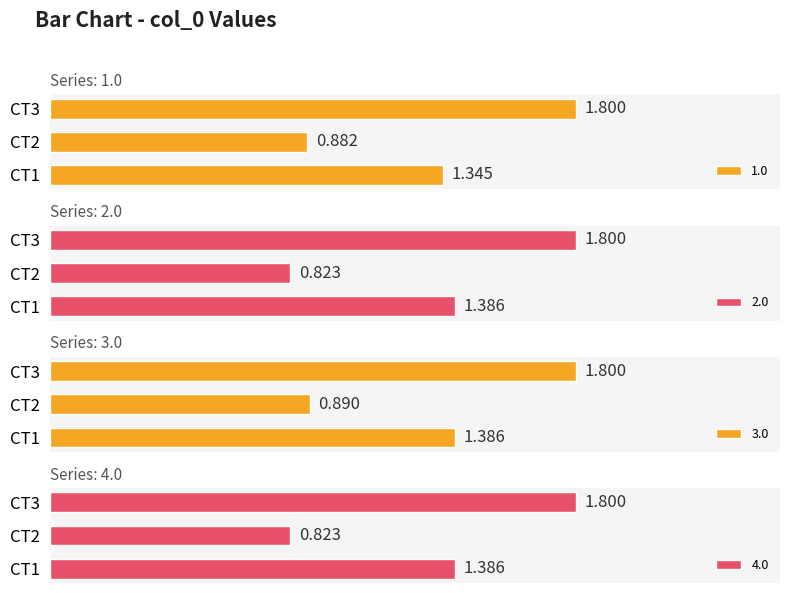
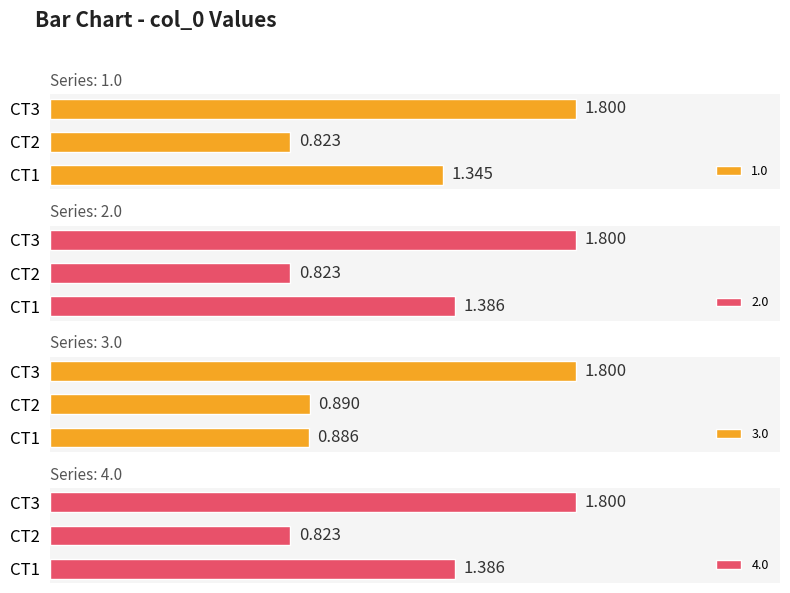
  {
    "Series: 1.0": {
      "CT3": 1.800,
-     "CT2": 0.882,
+     "CT2": 0.823,
      "CT1": 1.345
    },
    "Series: 2.0": {
      "CT3": 1.800,
      "CT2": 0.823,
      "CT1": 1.386
    },
    "Series: 3.0": {
      "CT3": 1.800,
      "CT2": 0.890,
-     "CT1": 1.386
+     "CT1": 0.886
    },
    "Series: 4.0": {
      "CT3": 1.800,
      "CT2": 0.823,
      "CT1": 1.386
    }
  }
